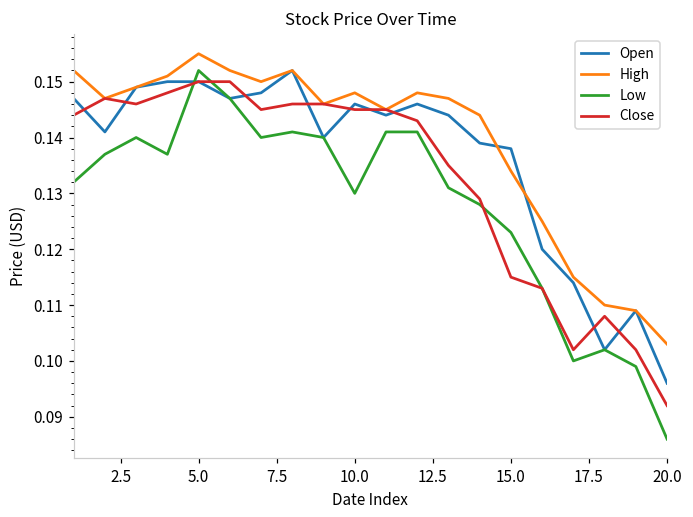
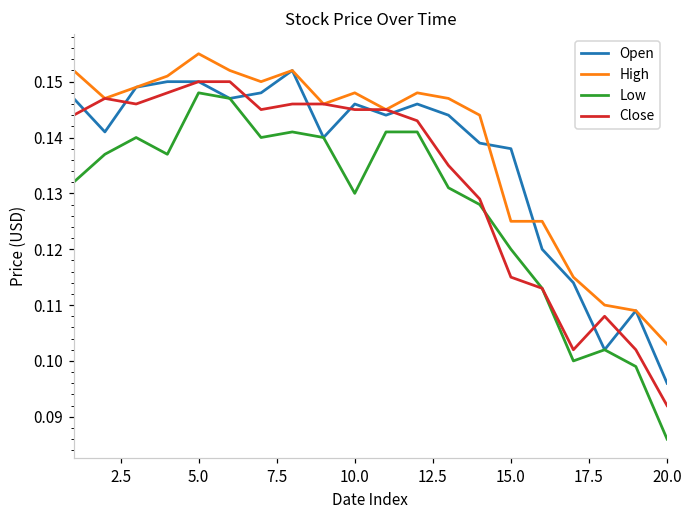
  {
    "Open": {
      "10.0": 0.146,
      "15.0": 0.138,
      "20.0": 0.096
    },
    "High": {
      "5.0": 0.155,
      "10.0": 0.148,
-     "15.0": 0.134,
+     "15.0": 0.125,
      "20.0": 0.103
    },
    "Low": {
-     "5.0": 0.152,
+     "5.0": 0.148,
      "10.0": 0.130,
-     "15.0": 0.123,
+     "15.0": 0.120,
      "20.0": 0.086
    },
    "Close": {
      "10.0": 0.145,
      "15.0": 0.115,
      "20.0": 0.092
    }
  }
